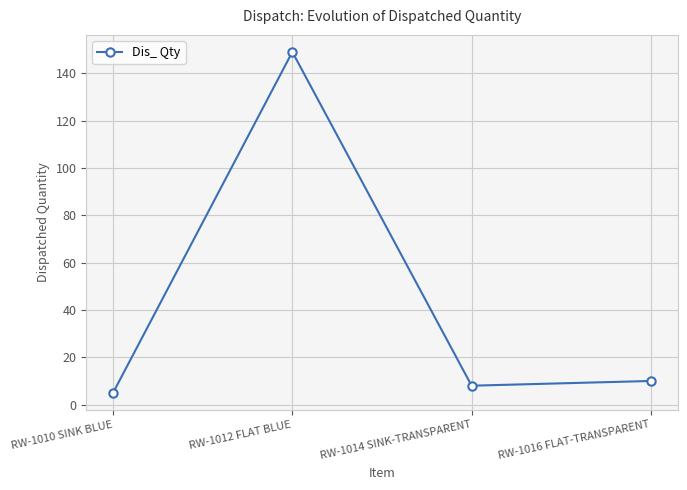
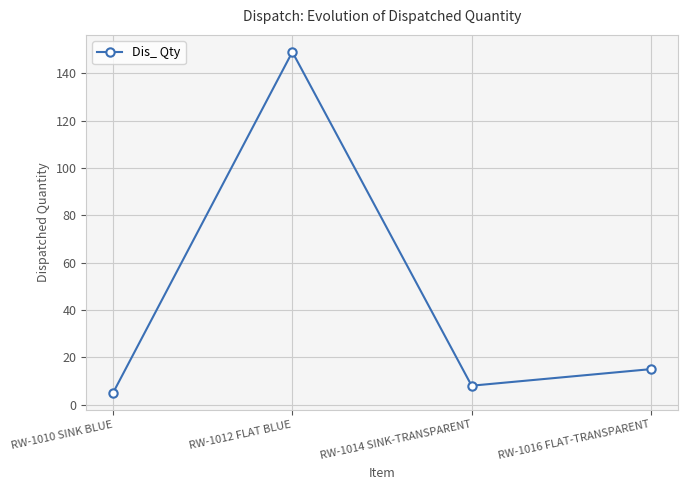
  {
    "RW-1010 SINK BLUE": 5,
    "RW-1012 FLAT BLUE": 149,
    "RW-1014 SINK-TRANSPARENT": 8,
-   "RW-1016 FLAT-TRANSPARENT": 10
+   "RW-1016 FLAT-TRANSPARENT": 15
  }
